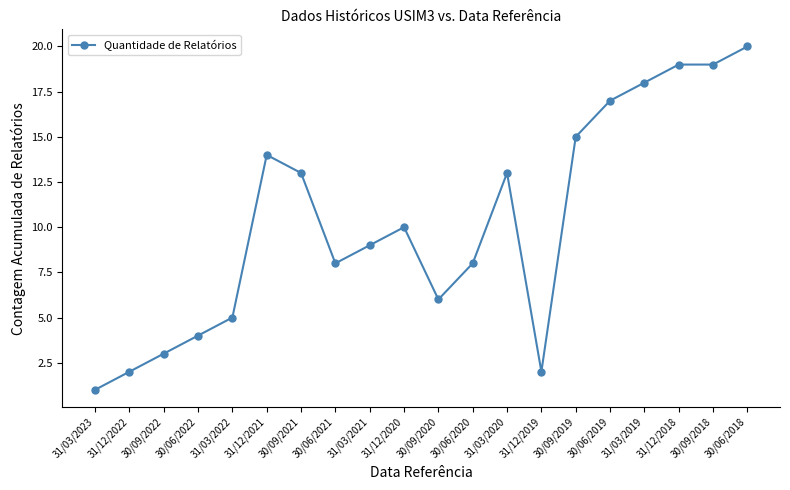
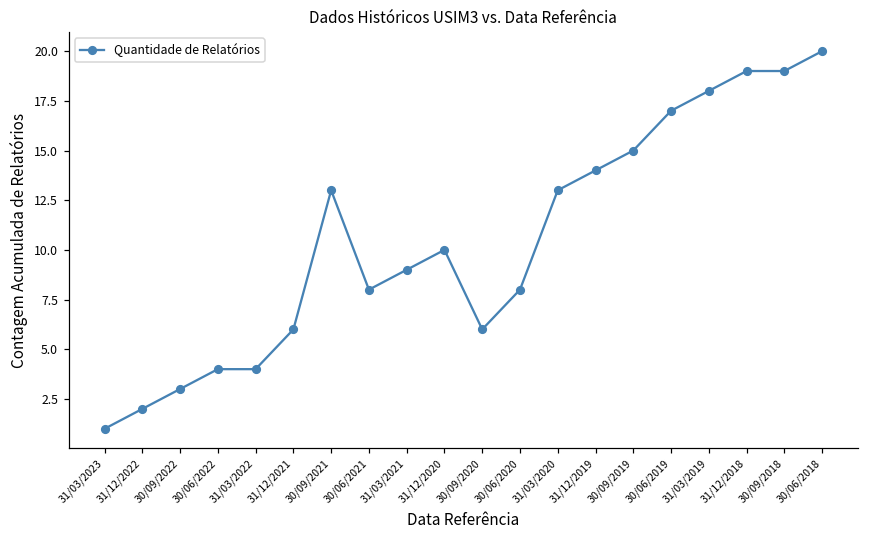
  {
    "31/03/2023": 1,
    "31/12/2022": 2,
    "30/09/2022": 3,
    "30/06/2022": 4,
-   "31/03/2022": 5,
-   "31/12/2021": 14,
+   "31/03/2022": 4,
+   "31/12/2021": 6,
    "30/09/2021": 13,
    "30/06/2021": 8,
    "31/03/2021": 9,
    "31/12/2020": 10,
    "30/09/2020": 6,
    "30/06/2020": 8,
    "31/03/2020": 13,
-   "31/12/2019": 2,
+   "31/12/2019": 14,
    "30/09/2019": 15,
    "30/06/2019": 17,
    "31/03/2019": 18,
    "31/12/2018": 19,
    "30/09/2018": 19,
    "30/06/2018": 20
  }
